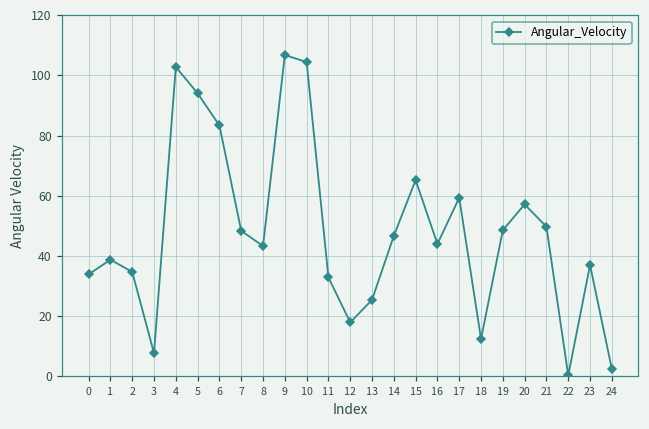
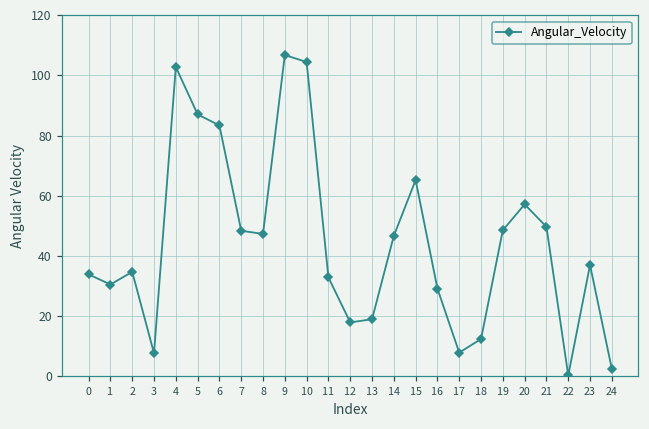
  {
    "0": 34,
-   "1": 39,
+   "1": 30,
    "2": 35,
    "3": 8,
    "4": 103,
-   "5": 94,
+   "5": 87,
    "6": 83,
    "7": 48,
-   "8": 43,
+   "8": 47,
    "9": 107,
    "10": 104,
    "11": 33,
    "12": 18,
-   "13": 25,
+   "13": 19,
    "14": 47,
    "15": 65,
-   "16": 44,
-   "17": 59,
+   "16": 29,
+   "17": 8,
    "18": 12,
    "19": 48,
    "20": 57,
    "21": 50,
    "22": 0,
    "23": 37,
    "24": 2
  }
